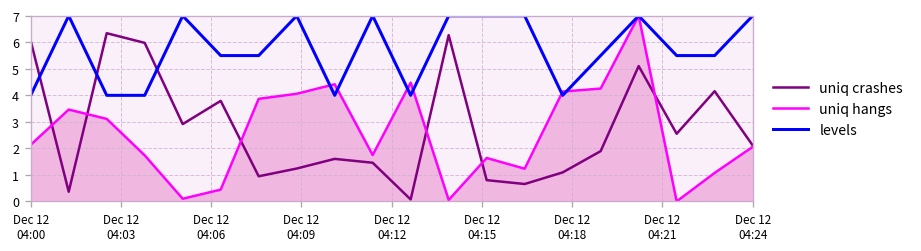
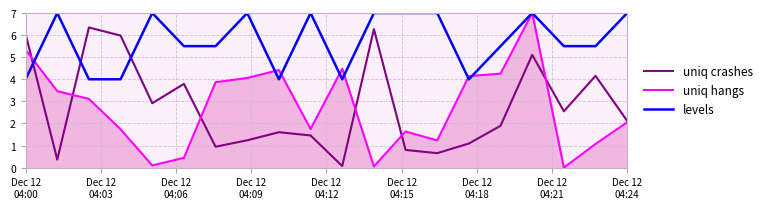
  {
    "uniq crashes": {
      "Dec 12 04:00": 6.1
    },
    "uniq hangs": {
-     "Dec 12 04:00": 2.1
+     "Dec 12 04:00": 5.3
    },
    "levels": {
      "Dec 12 04:00": 4.0,
      "Dec 12 04:24": 7.0
    }
  }
